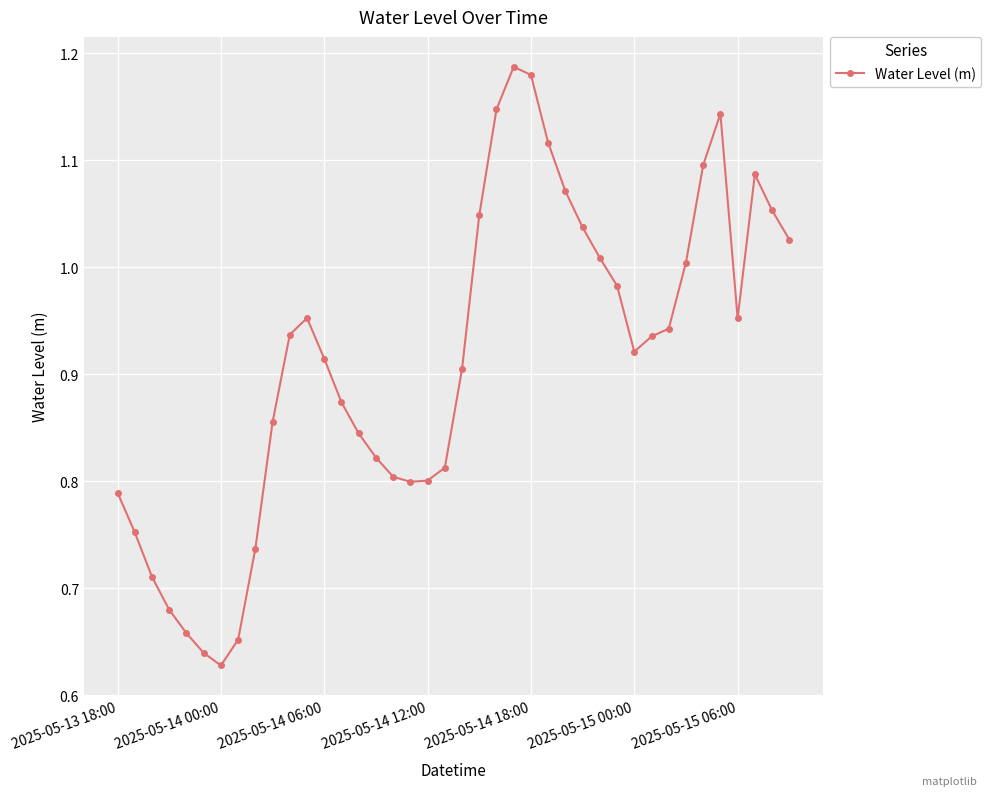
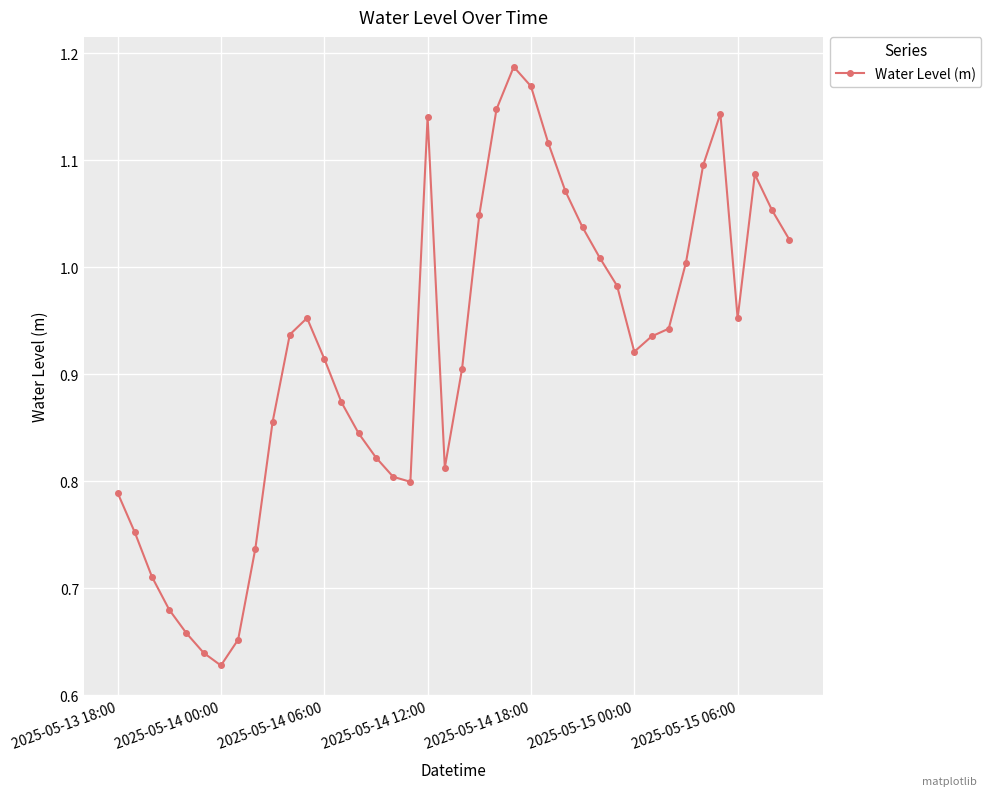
  {
    "2025-05-13 18:00": 0.789,
    "2025-05-14 00:00": 0.628,
    "2025-05-14 06:00": 0.915,
-   "2025-05-14 12:00": 0.801,
-   "2025-05-14 18:00": 1.180,
+   "2025-05-14 12:00": 1.141,
+   "2025-05-14 18:00": 1.169,
    "2025-05-15 00:00": 0.921,
    "2025-05-15 06:00": 0.952
  }
